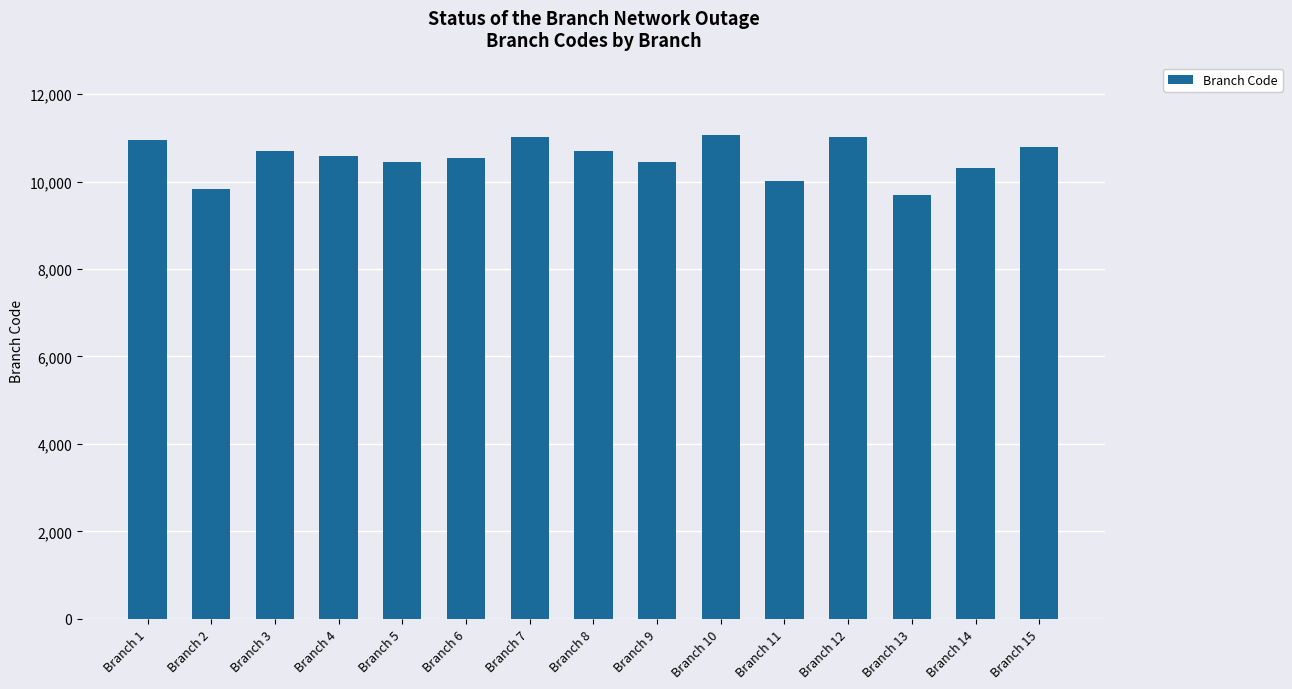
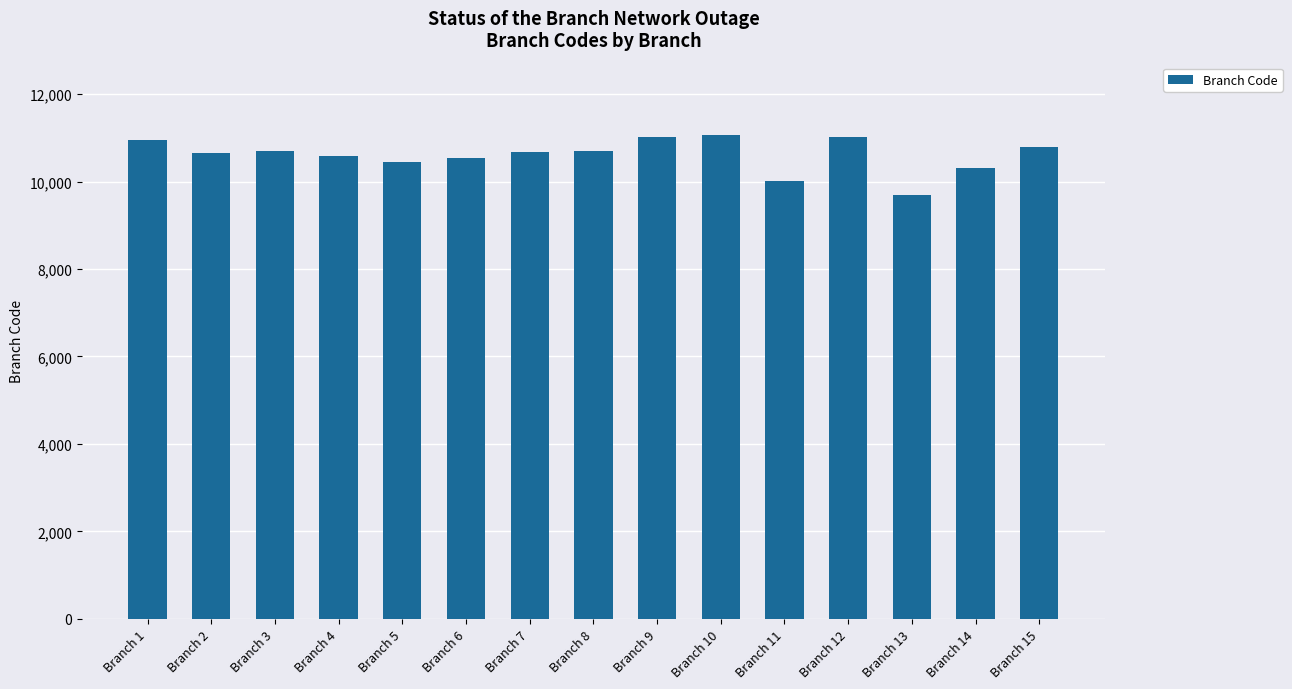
  {
    "Branch 1": "11,000",
-   "Branch 2": "9,800",
+   "Branch 2": "10,600",
    "Branch 3": "10,700",
    "Branch 4": "10,600",
    "Branch 5": "10,500",
    "Branch 6": "10,500",
-   "Branch 7": "11,000",
+   "Branch 7": "10,700",
    "Branch 8": "10,700",
-   "Branch 9": "10,400",
+   "Branch 9": "11,000",
    "Branch 10": "11,100",
    "Branch 11": "10,000",
    "Branch 12": "11,000",
    "Branch 13": "9,700",
    "Branch 14": "10,300",
    "Branch 15": "10,800"
  }
